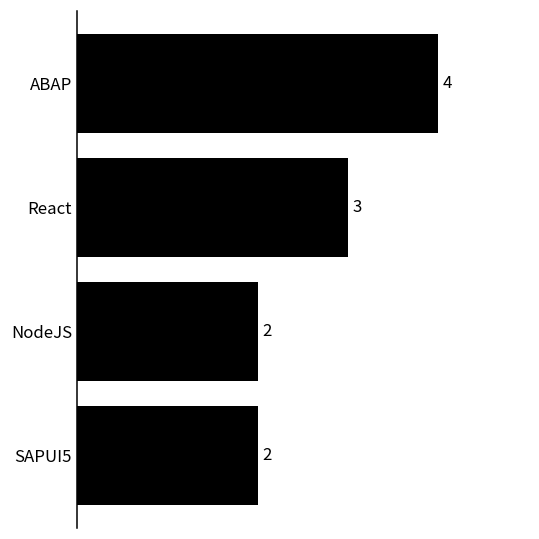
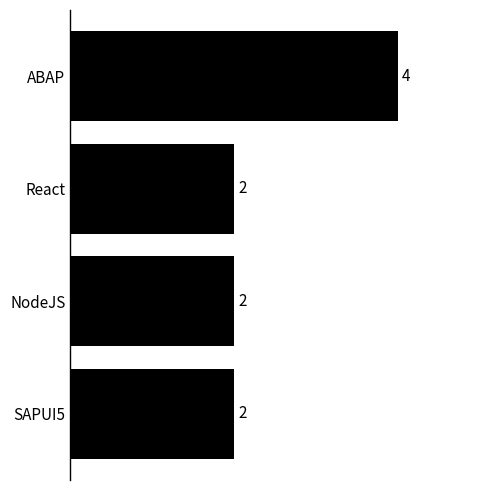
  {
    "ABAP": 4,
-   "React": 3,
+   "React": 2,
    "NodeJS": 2,
    "SAPUI5": 2
  }
